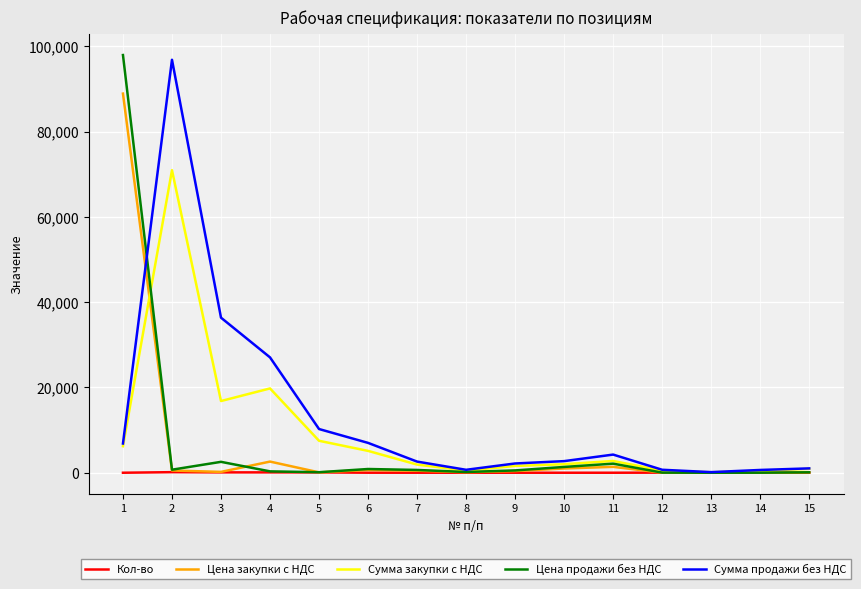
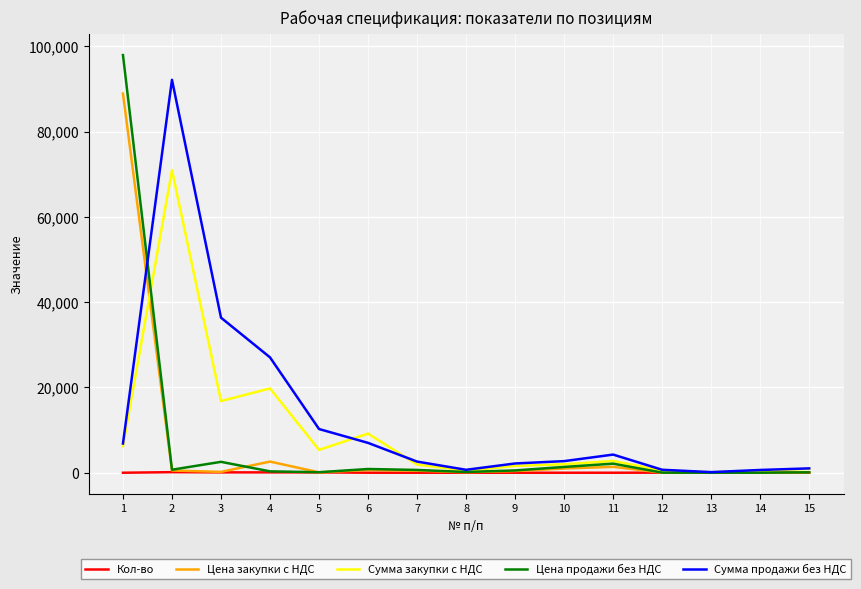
  {
    "Кол-во": {
      "1": "0",
      "6": "0",
      "10": "0",
      "11": "0"
    },
    "Цена закупки с НДС": {
      "1": "89,000",
      "4": "3,000",
      "11": "1,000"
    },
    "Сумма закупки с НДС": {
      "1": "6,000",
      "2": "71,000",
      "3": "17,000",
      "4": "20,000",
-     "5": "7,000",
-     "6": "5,000",
+     "5": "5,000",
+     "6": "9,000",
      "7": "2,000",
      "10": "2,000",
      "11": "3,000"
    },
    "Цена продажи без НДС": {
      "1": "98,000",
      "3": "3,000",
      "11": "2,000"
    },
    "Сумма продажи без НДС": {
      "1": "7,000",
-     "2": "97,000",
+     "2": "92,000",
      "3": "36,000",
      "4": "27,000",
      "5": "10,000",
      "6": "7,000",
      "7": "3,000",
      "10": "3,000",
      "11": "4,000"
    }
  }
